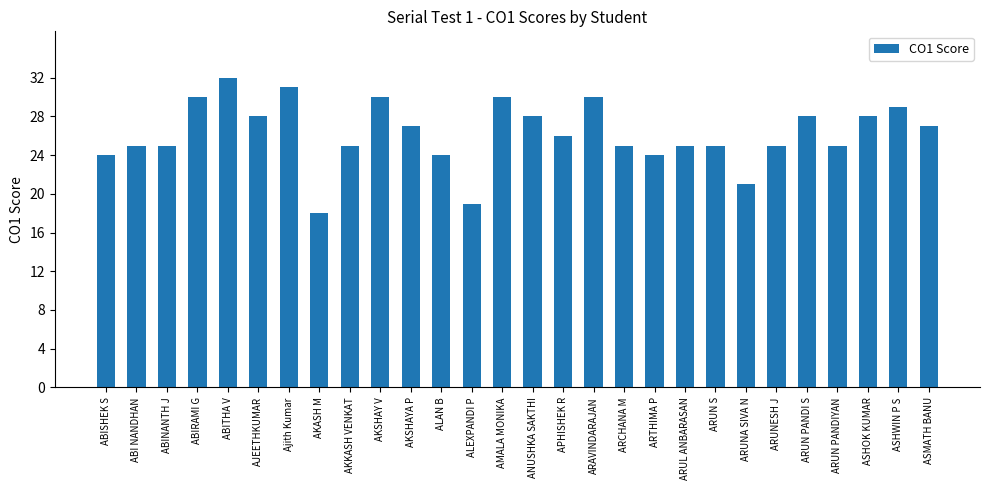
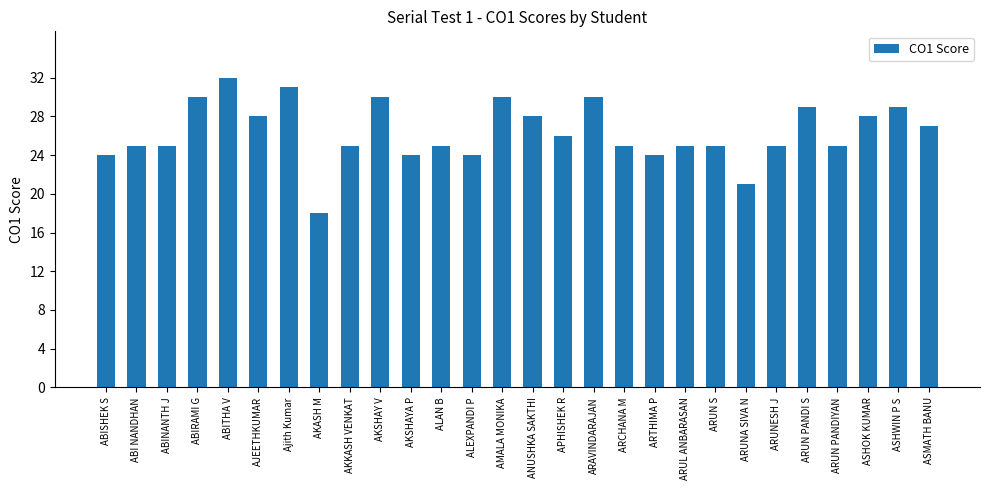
  {
    "ABISHEK S": 24,
    "ABI NANDHAN": 25,
    "ABINANTH J": 25,
    "ABIRAMI G": 30,
    "ABITHA V": 32,
    "AJEETHKUMAR": 28,
    "Ajith Kumar": 31,
    "AKASH M": 18,
    "AKKASH VENKAT": 25,
    "AKSHAY V": 30,
-   "AKSHAYA P": 27,
-   "ALAN B": 24,
-   "ALEXPANDI P": 19,
+   "AKSHAYA P": 24,
+   "ALAN B": 25,
+   "ALEXPANDI P": 24,
    "AMALA MONIKA": 30,
    "ANUSHKA SAKTHI": 28,
    "APHISHEK R": 26,
    "ARAVINDARAJAN": 30,
    "ARCHANA M": 25,
    "ARTHIMA P": 24,
    "ARUL ANBARASAN": 25,
    "ARUN S": 25,
    "ARUNA SIVA N": 21,
    "ARUNESH J": 25,
-   "ARUN PANDI S": 28,
+   "ARUN PANDI S": 29,
    "ARUN PANDIYAN": 25,
    "ASHOK KUMAR": 28,
    "ASHWIN P S": 29,
    "ASMATH BANU": 27
  }
